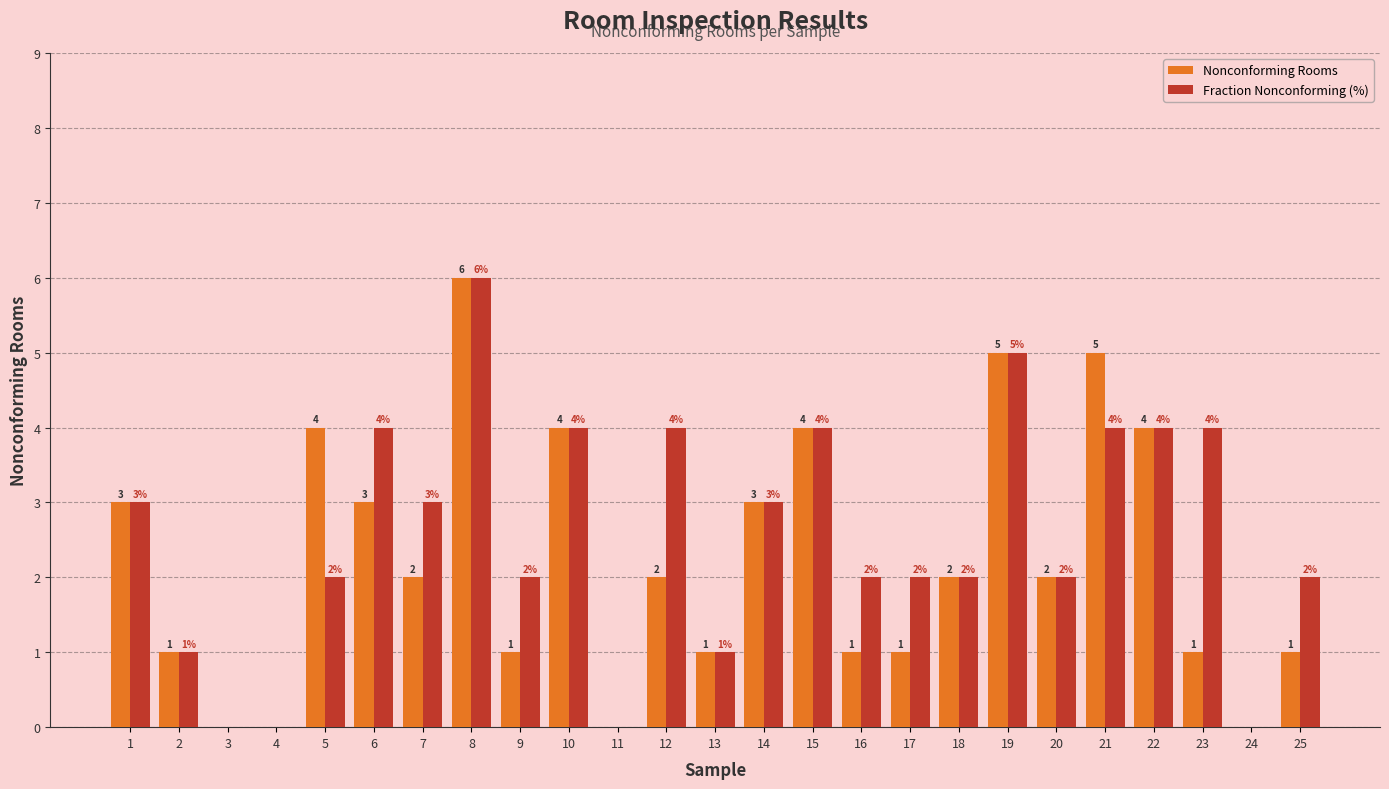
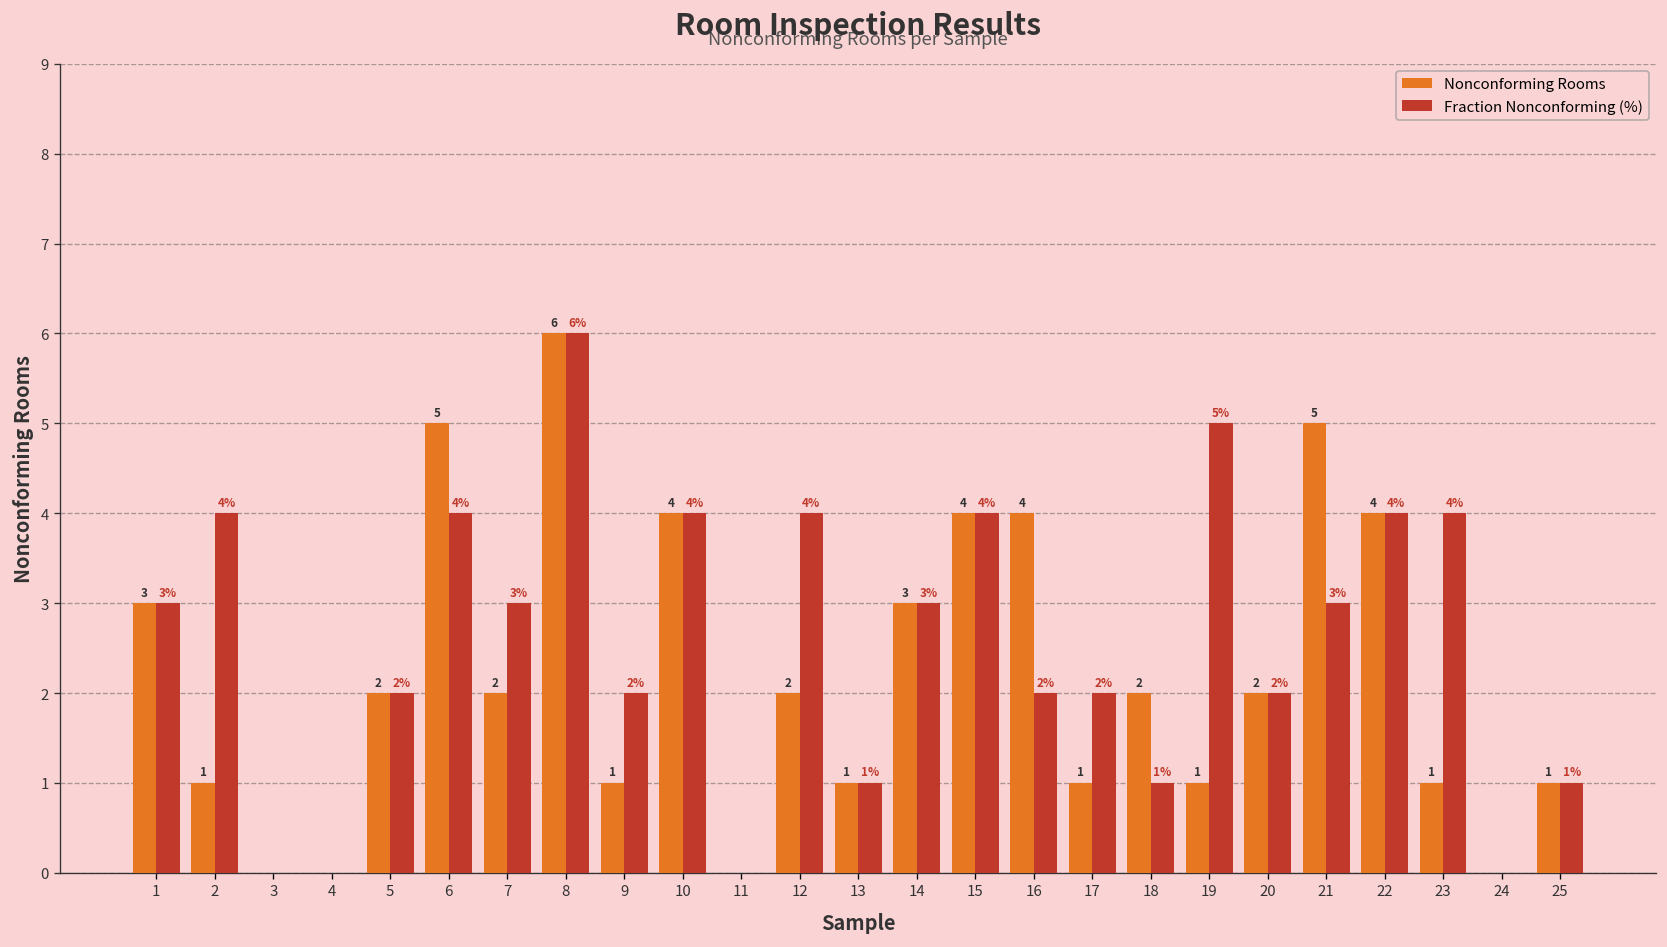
  {
    "Nonconforming Rooms": {
      "1": "3",
      "2": "1",
-     "5": "4",
-     "6": "3",
+     "5": "2",
+     "6": "5",
      "7": "2",
      "8": "6",
      "9": "1",
      "10": "4",
      "12": "2",
      "13": "1",
      "14": "3",
      "15": "4",
-     "16": "1",
+     "16": "4",
      "17": "1",
      "18": "2",
-     "19": "5",
+     "19": "1",
      "20": "2",
      "21": "5",
      "22": "4",
      "23": "1",
      "25": "1"
    },
    "Fraction Nonconforming (%)": {
      "1": "3%",
-     "2": "1%",
+     "2": "4%",
      "5": "2%",
      "6": "4%",
      "7": "3%",
      "8": "6%",
      "9": "2%",
      "10": "4%",
      "12": "4%",
      "13": "1%",
      "14": "3%",
      "15": "4%",
      "16": "2%",
      "17": "2%",
-     "18": "2%",
+     "18": "1%",
      "19": "5%",
      "20": "2%",
-     "21": "4%",
+     "21": "3%",
      "22": "4%",
      "23": "4%",
-     "25": "2%"
+     "25": "1%"
    }
  }
